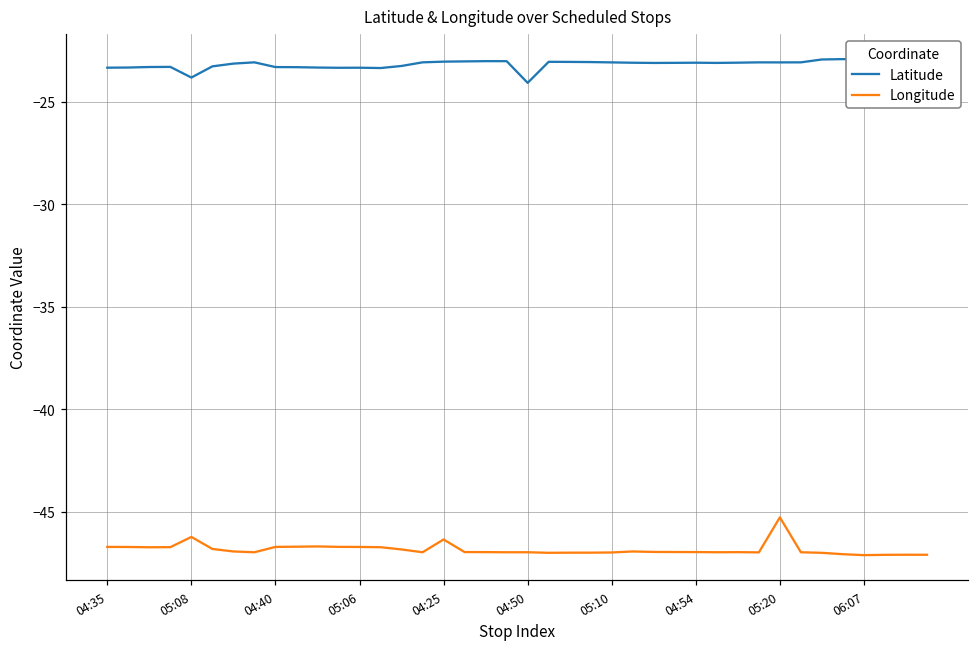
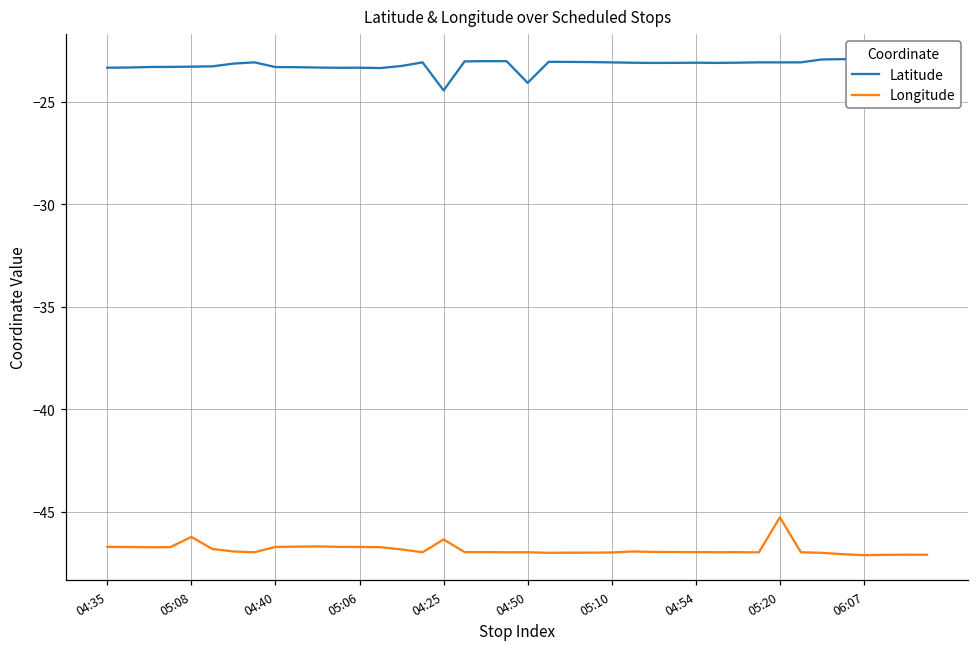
  {
    "Latitude": {
      "04:35": -23.3,
-     "05:08": -23.8,
-     "04:25": -23.0,
+     "05:08": -23.3,
+     "04:25": -24.4,
      "04:50": -24.1,
      "04:54": -23.1,
      "05:20": -23.1
    },
    "Longitude": {
      "04:35": -46.7,
      "05:08": -46.2,
      "04:25": -46.4,
      "04:50": -47.0,
      "04:54": -47.0,
      "05:20": -45.3,
      "06:07": -47.1
    }
  }
